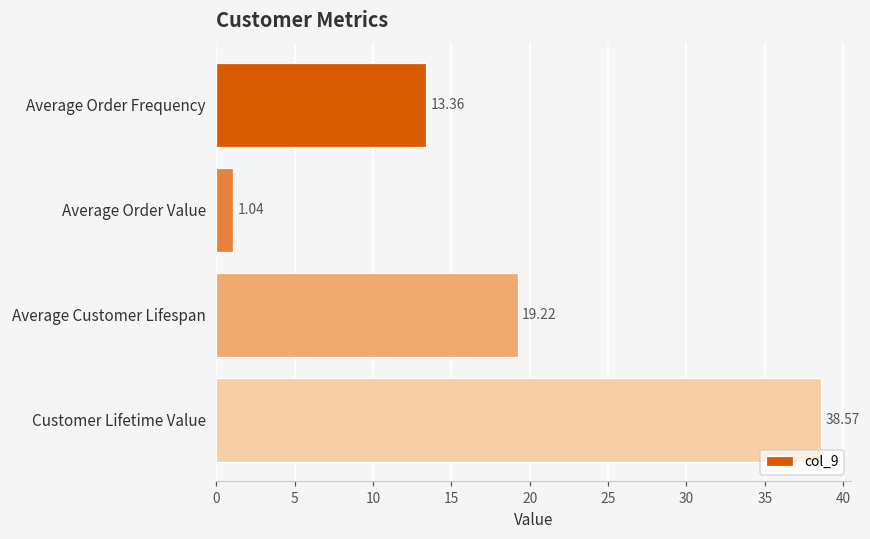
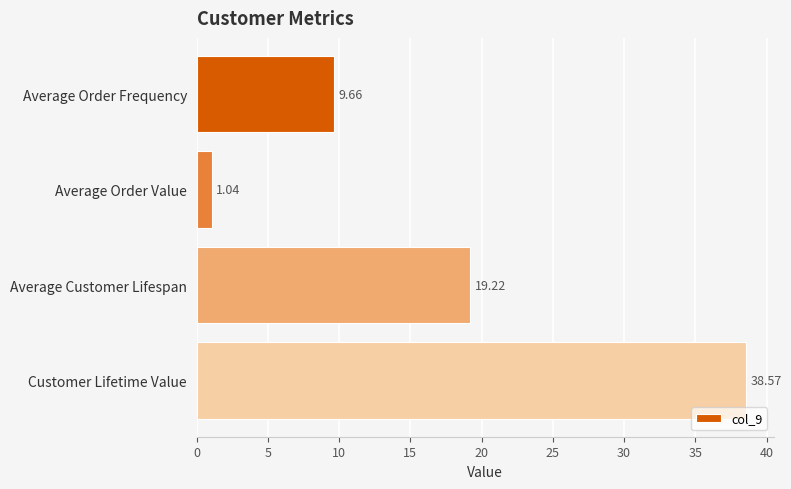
  {
-   "Average Order Frequency": 13.36,
+   "Average Order Frequency": 9.66,
    "Average Order Value": 1.04,
    "Average Customer Lifespan": 19.22,
    "Customer Lifetime Value": 38.57
  }
